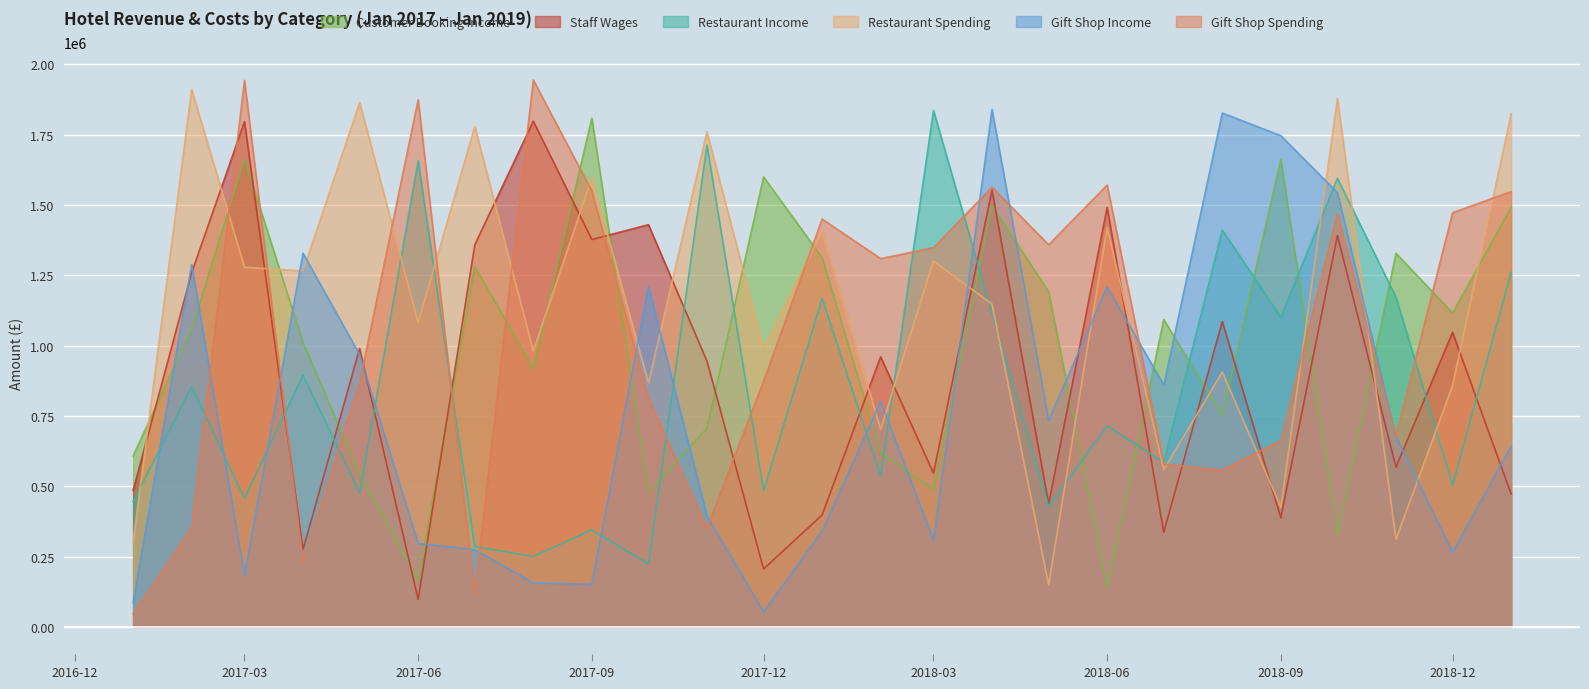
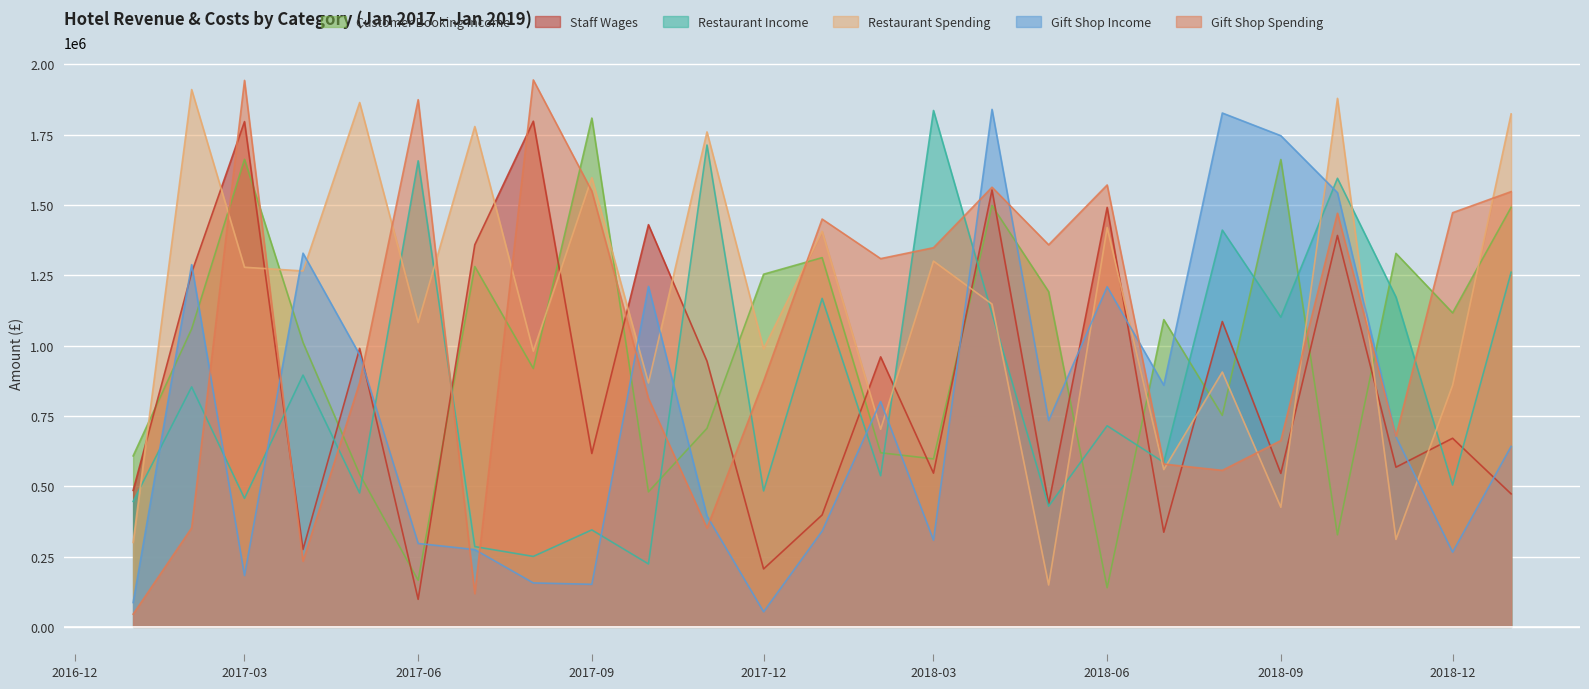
  {
    "Customer Booking Income": {
      "2017-03": 1660000,
      "2017-06": 170000,
      "2017-09": 1810000,
-     "2017-12": 1600000,
-     "2018-03": 490000,
+     "2017-12": 1250000,
+     "2018-03": 600000,
      "2018-06": 140000,
      "2018-09": 1660000,
      "2018-12": 1120000
    },
    "Staff Wages": {
      "2017-03": 1800000,
      "2017-06": 100000,
-     "2017-09": 1380000,
+     "2017-09": 620000,
      "2017-12": 210000,
      "2018-03": 550000,
      "2018-06": 1490000,
-     "2018-09": 390000,
-     "2018-12": 1050000
+     "2018-09": 550000,
+     "2018-12": 670000
    }
  }
